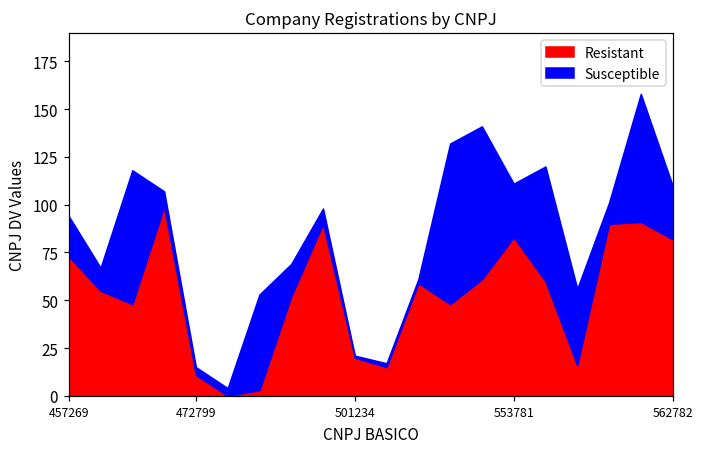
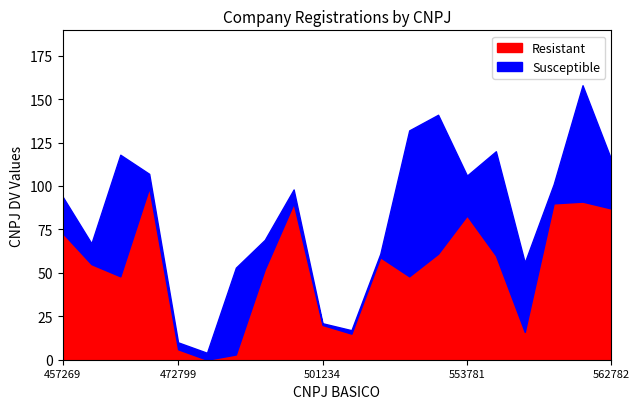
  {
    "Resistant": {
-     "472799": 11,
-     "562782": 82
+     "472799": 6,
+     "562782": 87
    },
    "Susceptible": {
      "457269": 21,
      "472799": 4,
-     "553781": 28,
+     "553781": 23,
      "562782": 28
    }
  }
